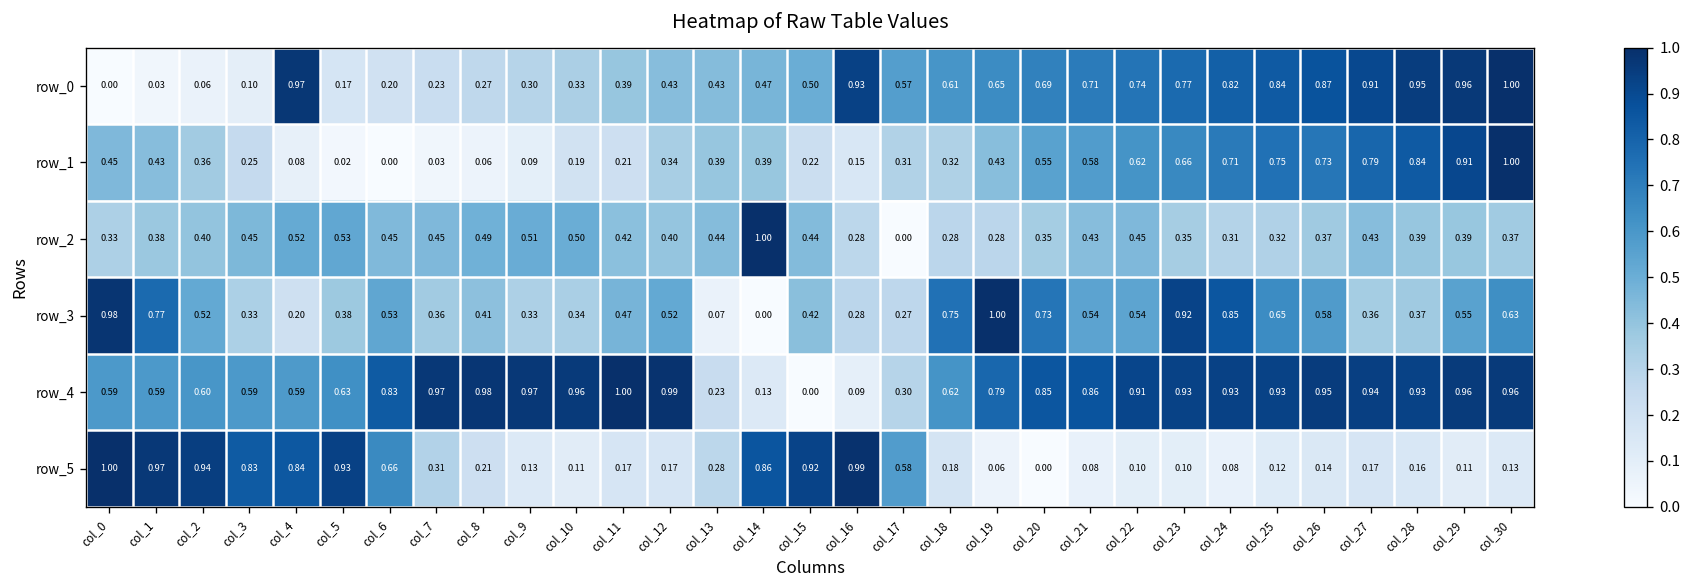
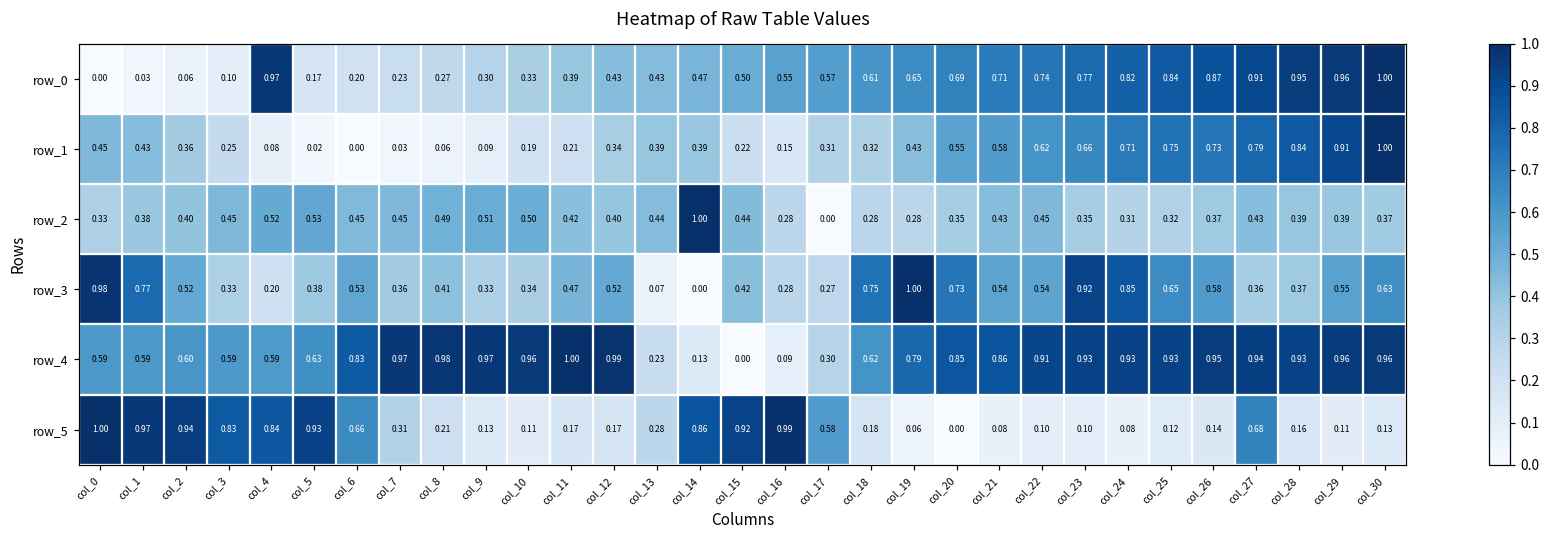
  {
    "row_0": {
      "col_0": 0.00,
      "col_1": 0.03,
      "col_2": 0.06,
      "col_3": 0.10,
      "col_4": 0.97,
      "col_5": 0.17,
      "col_6": 0.20,
      "col_7": 0.23,
      "col_8": 0.27,
      "col_9": 0.30,
      "col_10": 0.33,
      "col_11": 0.39,
      "col_12": 0.43,
      "col_13": 0.43,
      "col_14": 0.47,
      "col_15": 0.50,
-     "col_16": 0.93,
+     "col_16": 0.55,
      "col_17": 0.57,
      "col_18": 0.61,
      "col_19": 0.65,
      "col_20": 0.69,
      "col_21": 0.71,
      "col_22": 0.74,
      "col_23": 0.77,
      "col_24": 0.82,
      "col_25": 0.84,
      "col_26": 0.87,
      "col_27": 0.91,
      "col_28": 0.95,
      "col_29": 0.96,
      "col_30": 1.00
    },
    "row_1": {
      "col_0": 0.45,
      "col_1": 0.43,
      "col_2": 0.36,
      "col_3": 0.25,
      "col_4": 0.08,
      "col_5": 0.02,
      "col_6": 0.00,
      "col_7": 0.03,
      "col_8": 0.06,
      "col_9": 0.09,
      "col_10": 0.19,
      "col_11": 0.21,
      "col_12": 0.34,
      "col_13": 0.39,
      "col_14": 0.39,
      "col_15": 0.22,
      "col_16": 0.15,
      "col_17": 0.31,
      "col_18": 0.32,
      "col_19": 0.43,
      "col_20": 0.55,
      "col_21": 0.58,
      "col_22": 0.62,
      "col_23": 0.66,
      "col_24": 0.71,
      "col_25": 0.75,
      "col_26": 0.73,
      "col_27": 0.79,
      "col_28": 0.84,
      "col_29": 0.91,
      "col_30": 1.00
    },
    "row_2": {
      "col_0": 0.33,
      "col_1": 0.38,
      "col_2": 0.40,
      "col_3": 0.45,
      "col_4": 0.52,
      "col_5": 0.53,
      "col_6": 0.45,
      "col_7": 0.45,
      "col_8": 0.49,
      "col_9": 0.51,
      "col_10": 0.50,
      "col_11": 0.42,
      "col_12": 0.40,
      "col_13": 0.44,
      "col_14": 1.00,
      "col_15": 0.44,
      "col_16": 0.28,
      "col_17": 0.00,
      "col_18": 0.28,
      "col_19": 0.28,
      "col_20": 0.35,
      "col_21": 0.43,
      "col_22": 0.45,
      "col_23": 0.35,
      "col_24": 0.31,
      "col_25": 0.32,
      "col_26": 0.37,
      "col_27": 0.43,
      "col_28": 0.39,
      "col_29": 0.39,
      "col_30": 0.37
    },
    "row_3": {
      "col_0": 0.98,
      "col_1": 0.77,
      "col_2": 0.52,
      "col_3": 0.33,
      "col_4": 0.20,
      "col_5": 0.38,
      "col_6": 0.53,
      "col_7": 0.36,
      "col_8": 0.41,
      "col_9": 0.33,
      "col_10": 0.34,
      "col_11": 0.47,
      "col_12": 0.52,
      "col_13": 0.07,
      "col_14": 0.00,
      "col_15": 0.42,
      "col_16": 0.28,
      "col_17": 0.27,
      "col_18": 0.75,
      "col_19": 1.00,
      "col_20": 0.73,
      "col_21": 0.54,
      "col_22": 0.54,
      "col_23": 0.92,
      "col_24": 0.85,
      "col_25": 0.65,
      "col_26": 0.58,
      "col_27": 0.36,
      "col_28": 0.37,
      "col_29": 0.55,
      "col_30": 0.63
    },
    "row_4": {
      "col_0": 0.59,
      "col_1": 0.59,
      "col_2": 0.60,
      "col_3": 0.59,
      "col_4": 0.59,
      "col_5": 0.63,
      "col_6": 0.83,
      "col_7": 0.97,
      "col_8": 0.98,
      "col_9": 0.97,
      "col_10": 0.96,
      "col_11": 1.00,
      "col_12": 0.99,
      "col_13": 0.23,
      "col_14": 0.13,
      "col_15": 0.00,
      "col_16": 0.09,
      "col_17": 0.30,
      "col_18": 0.62,
      "col_19": 0.79,
      "col_20": 0.85,
      "col_21": 0.86,
      "col_22": 0.91,
      "col_23": 0.93,
      "col_24": 0.93,
      "col_25": 0.93,
      "col_26": 0.95,
      "col_27": 0.94,
      "col_28": 0.93,
      "col_29": 0.96,
      "col_30": 0.96
    },
    "row_5": {
      "col_0": 1.00,
      "col_1": 0.97,
      "col_2": 0.94,
      "col_3": 0.83,
      "col_4": 0.84,
      "col_5": 0.93,
      "col_6": 0.66,
      "col_7": 0.31,
      "col_8": 0.21,
      "col_9": 0.13,
      "col_10": 0.11,
      "col_11": 0.17,
      "col_12": 0.17,
      "col_13": 0.28,
      "col_14": 0.86,
      "col_15": 0.92,
      "col_16": 0.99,
      "col_17": 0.58,
      "col_18": 0.18,
      "col_19": 0.06,
      "col_20": 0.00,
      "col_21": 0.08,
      "col_22": 0.10,
      "col_23": 0.10,
      "col_24": 0.08,
      "col_25": 0.12,
      "col_26": 0.14,
-     "col_27": 0.17,
+     "col_27": 0.68,
      "col_28": 0.16,
      "col_29": 0.11,
      "col_30": 0.13
    }
  }
